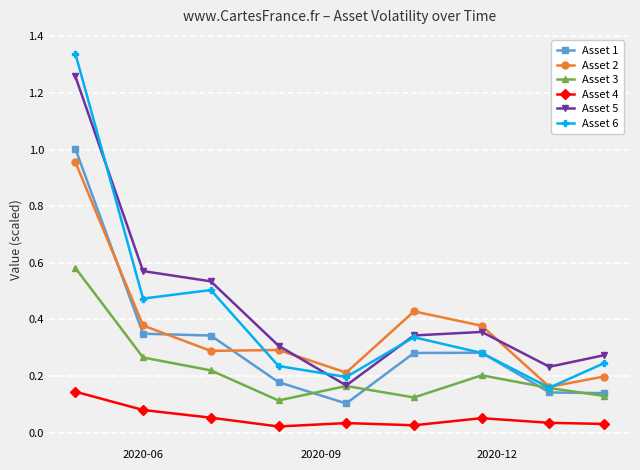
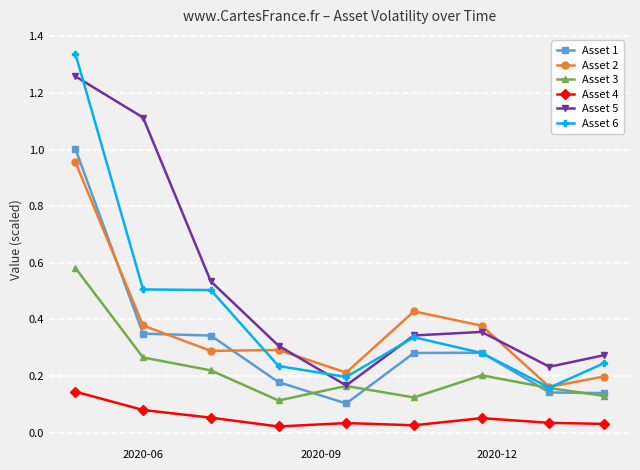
  {
    "Asset 1": {
      "2020-06": 0.35
    },
    "Asset 2": {
      "2020-06": 0.38
    },
    "Asset 3": {
      "2020-06": 0.27
    },
    "Asset 4": {
      "2020-06": 0.08
    },
    "Asset 5": {
-     "2020-06": 0.57
+     "2020-06": 1.11
    },
    "Asset 6": {
-     "2020-06": 0.47
+     "2020-06": 0.51
    }
  }
